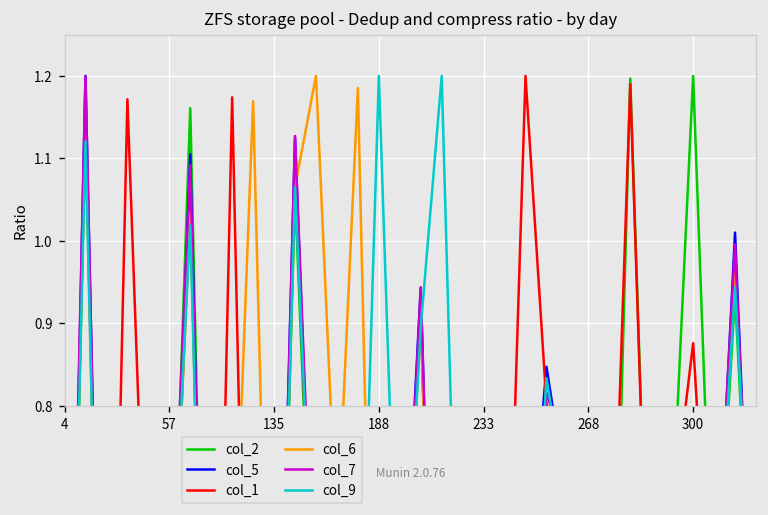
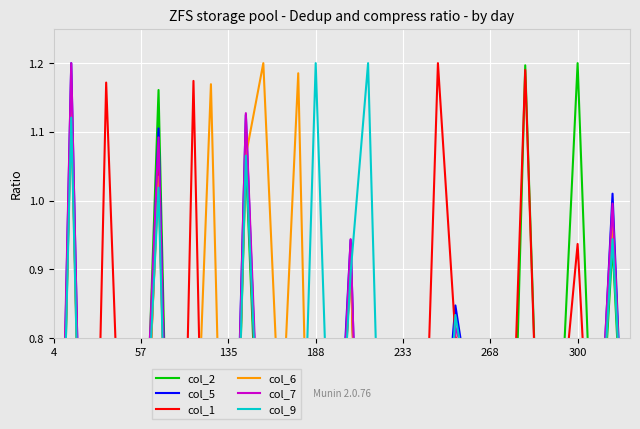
  {
    "col_2": {
      "300": 1.20
    },
    "col_1": {
-     "300": 0.88
+     "300": 0.94
    },
    "col_9": {
      "188": 1.20
    }
  }
